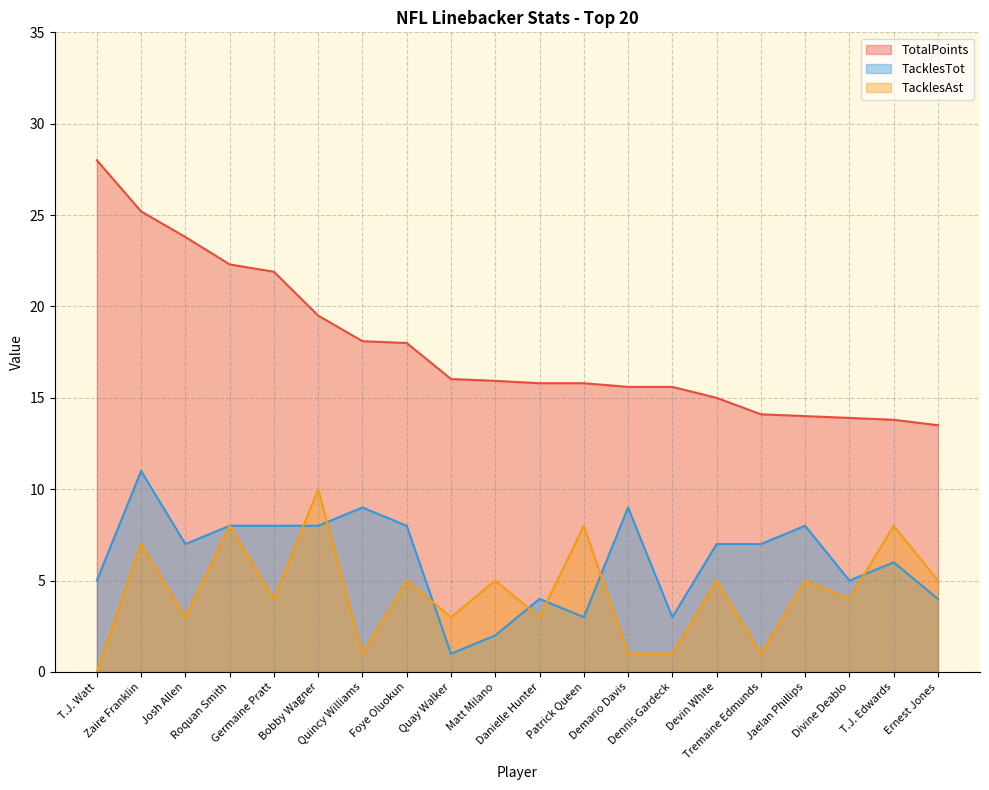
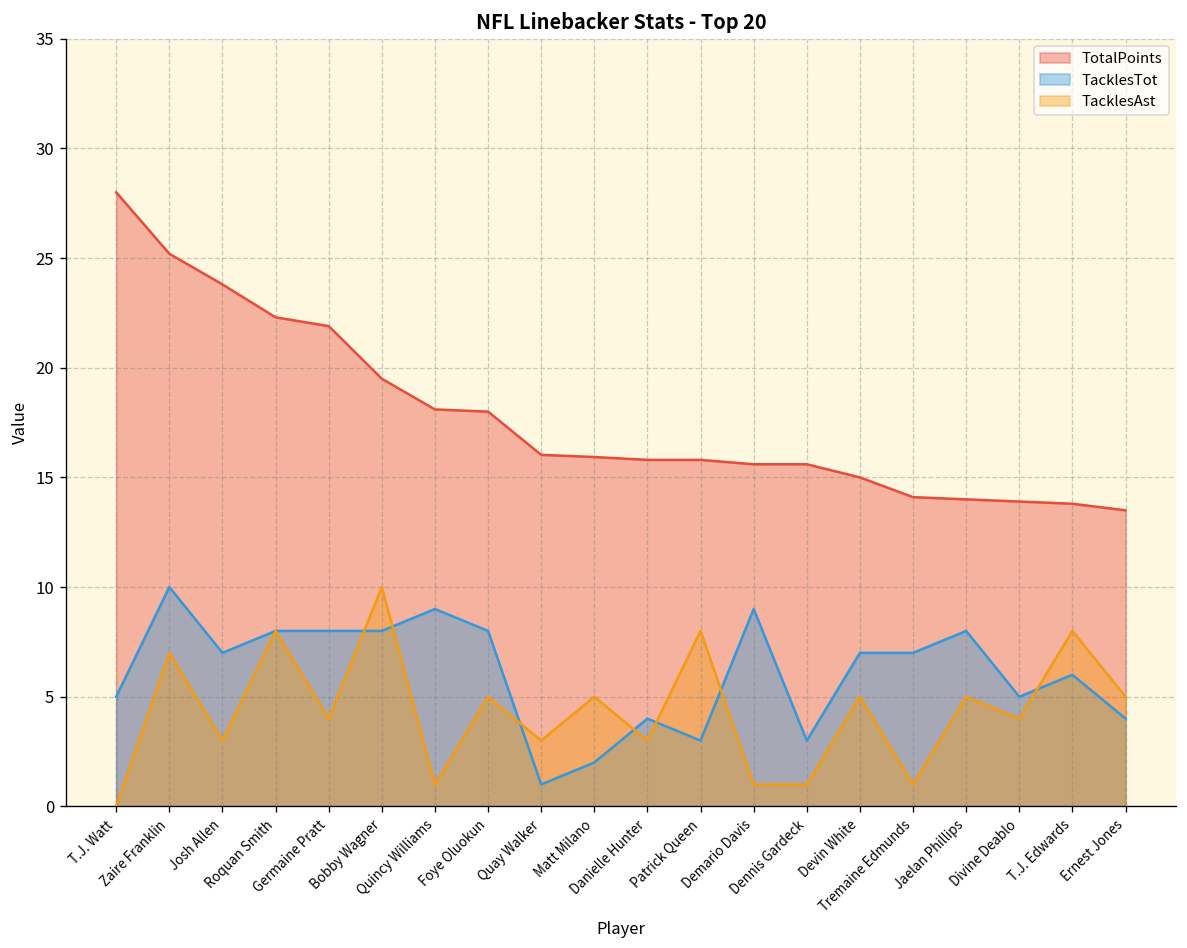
  {
    "TacklesTot": {
      "T.J. Watt": 5,
-     "Zaire Franklin": 11,
+     "Zaire Franklin": 10,
      "Josh Allen": 7,
      "Germaine Pratt": 8,
      "Bobby Wagner": 8,
      "Quincy Williams": 9,
      "Foye Oluokun": 8,
      "Quay Walker": 1,
      "Matt Milano": 2,
      "Danielle Hunter": 4,
      "Patrick Queen": 3,
      "Demario Davis": 9,
      "Dennis Gardeck": 3,
      "Devin White": 7,
      "Tremaine Edmunds": 7,
      "Jaelan Phillips": 8,
      "Divine Deablo": 5,
      "T.J. Edwards": 6,
      "Ernest Jones": 4
    }
  }
